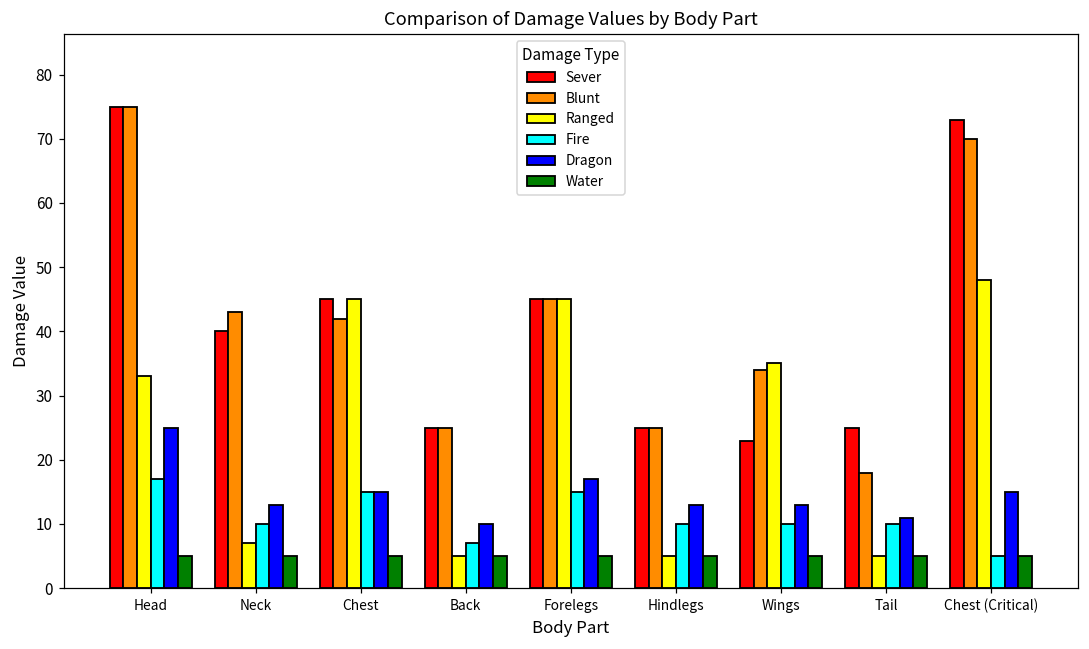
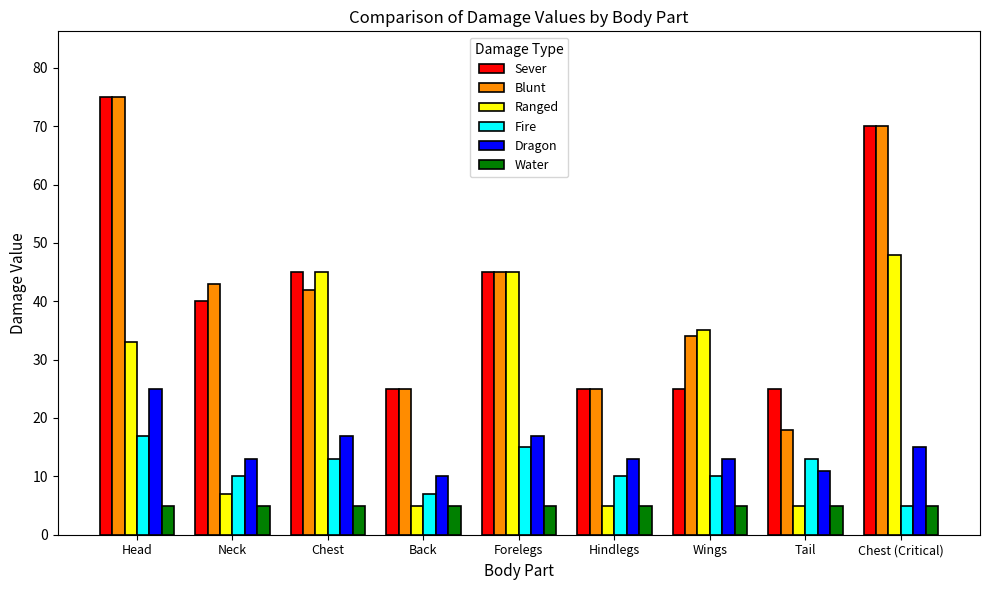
  {
    "Sever": {
      "Head": 75,
      "Neck": 40,
      "Chest": 45,
      "Back": 25,
      "Forelegs": 45,
      "Hindlegs": 25,
-     "Wings": 23,
+     "Wings": 25,
      "Tail": 25,
-     "Chest (Critical)": 73
+     "Chest (Critical)": 70
    },
    "Blunt": {
      "Head": 75,
      "Neck": 43,
      "Chest": 42,
      "Back": 25,
      "Forelegs": 45,
      "Hindlegs": 25,
      "Wings": 34,
      "Tail": 18,
      "Chest (Critical)": 70
    },
    "Ranged": {
      "Head": 33,
      "Neck": 7,
      "Chest": 45,
      "Back": 5,
      "Forelegs": 45,
      "Hindlegs": 5,
      "Wings": 35,
      "Tail": 5,
      "Chest (Critical)": 48
    },
    "Fire": {
      "Head": 17,
      "Neck": 10,
-     "Chest": 15,
+     "Chest": 13,
      "Back": 7,
      "Forelegs": 15,
      "Hindlegs": 10,
      "Wings": 10,
-     "Tail": 10,
+     "Tail": 13,
      "Chest (Critical)": 5
    },
    "Dragon": {
      "Head": 25,
      "Neck": 13,
-     "Chest": 15,
+     "Chest": 17,
      "Back": 10,
      "Forelegs": 17,
      "Hindlegs": 13,
      "Wings": 13,
      "Tail": 11,
      "Chest (Critical)": 15
    },
    "Water": {
      "Head": 5,
      "Neck": 5,
      "Chest": 5,
      "Back": 5,
      "Forelegs": 5,
      "Hindlegs": 5,
      "Wings": 5,
      "Tail": 5,
      "Chest (Critical)": 5
    }
  }
